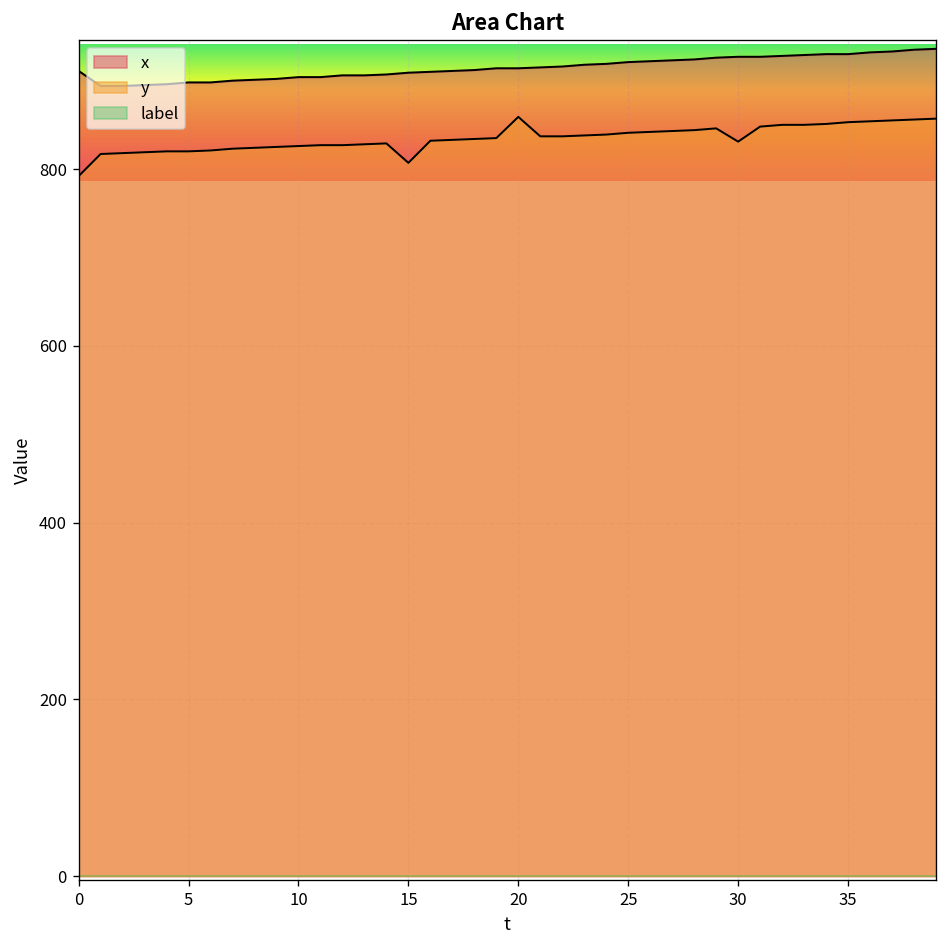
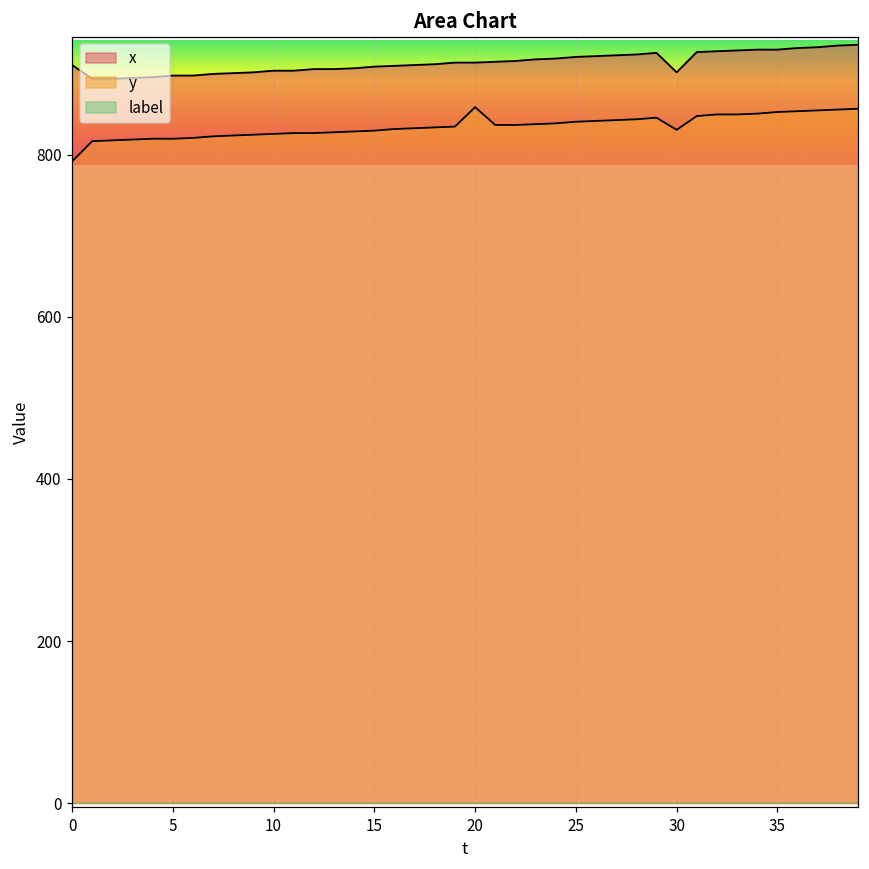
  {
    "x": {
      "0": 910,
      "5": 900,
      "10": 900,
      "15": 910,
      "20": 910,
      "25": 920,
-     "30": 930,
+     "30": 900,
      "35": 930
    },
    "y": {
      "0": 790,
      "5": 820,
      "10": 830,
-     "15": 810,
+     "15": 830,
      "20": 860,
      "25": 840,
      "30": 830,
      "35": 850
    },
    "label": {
      "0": 0,
      "5": 0,
      "10": 0,
      "15": 0,
      "20": 0,
      "25": 0,
      "30": 0,
      "35": 0
    }
  }
